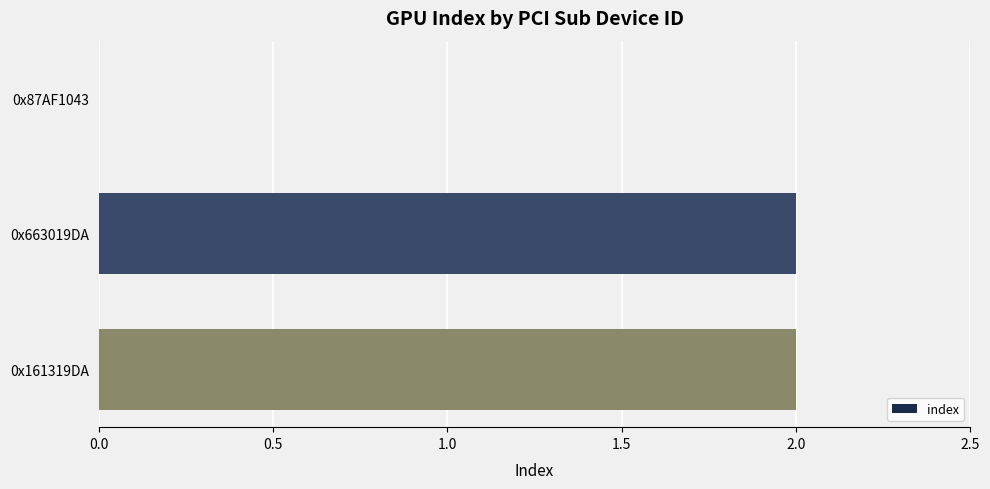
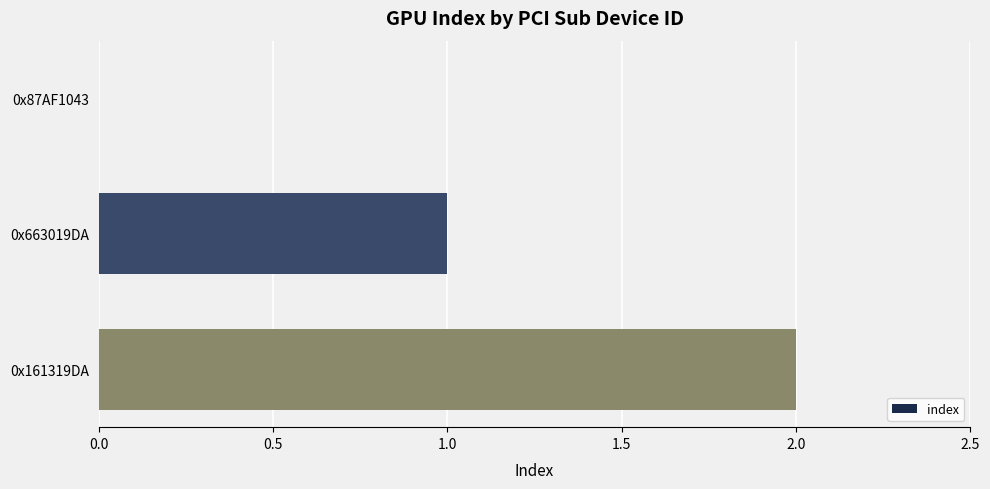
  {
    "0x87AF1043": 0,
-   "0x663019DA": 2,
+   "0x663019DA": 1,
    "0x161319DA": 2
  }
